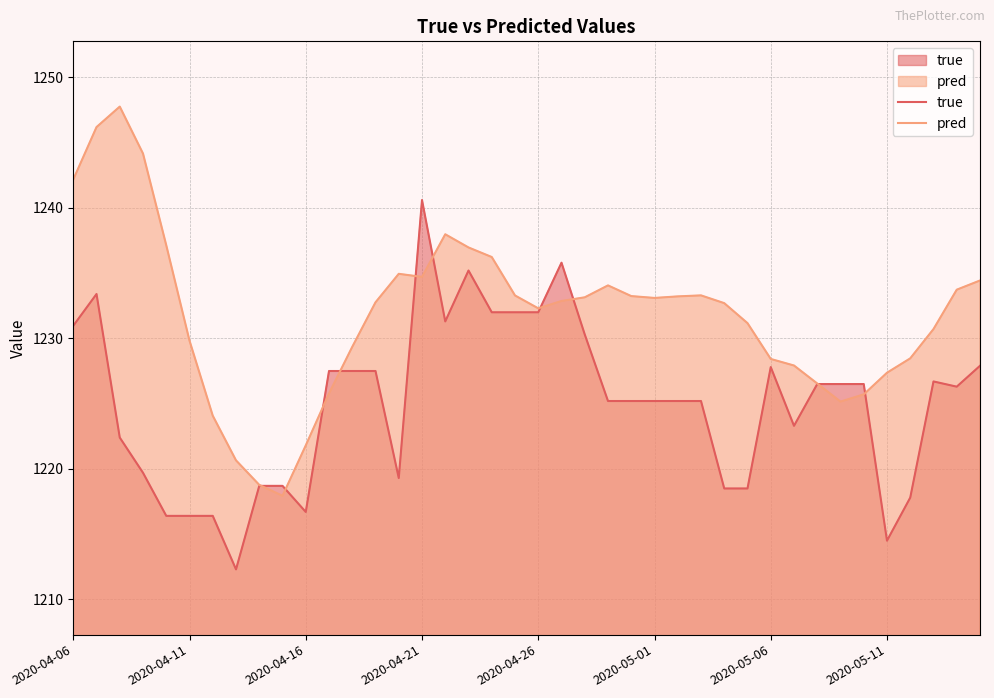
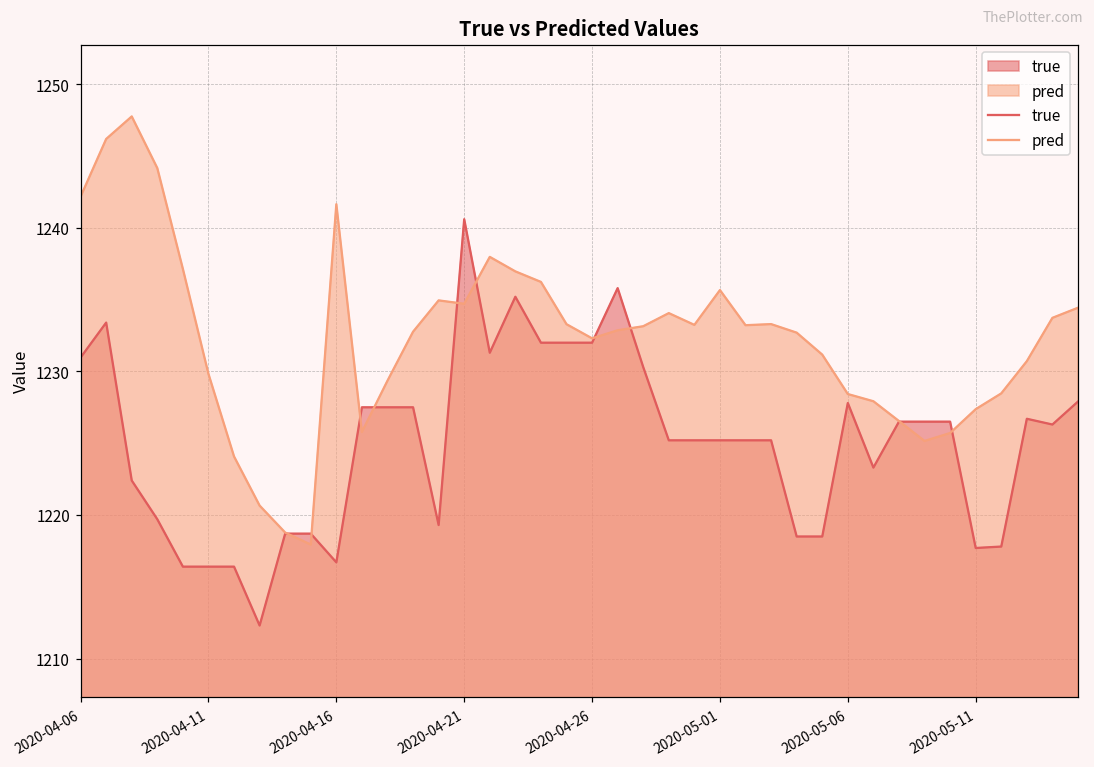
  {
    "true": {
      "2020-04-06": 1231.0,
      "2020-04-11": 1216.4,
      "2020-04-16": 1216.7,
      "2020-04-21": 1240.6,
      "2020-04-26": 1232.0,
      "2020-05-01": 1225.2,
      "2020-05-06": 1227.8,
-     "2020-05-11": 1214.5
+     "2020-05-11": 1217.7
    },
    "pred": {
      "2020-04-06": 1242.2,
      "2020-04-11": 1229.8,
-     "2020-04-16": 1221.8,
+     "2020-04-16": 1241.6,
      "2020-04-21": 1234.7,
      "2020-04-26": 1232.3,
-     "2020-05-01": 1233.1,
+     "2020-05-01": 1235.7,
      "2020-05-06": 1228.4,
      "2020-05-11": 1227.4
    }
  }
